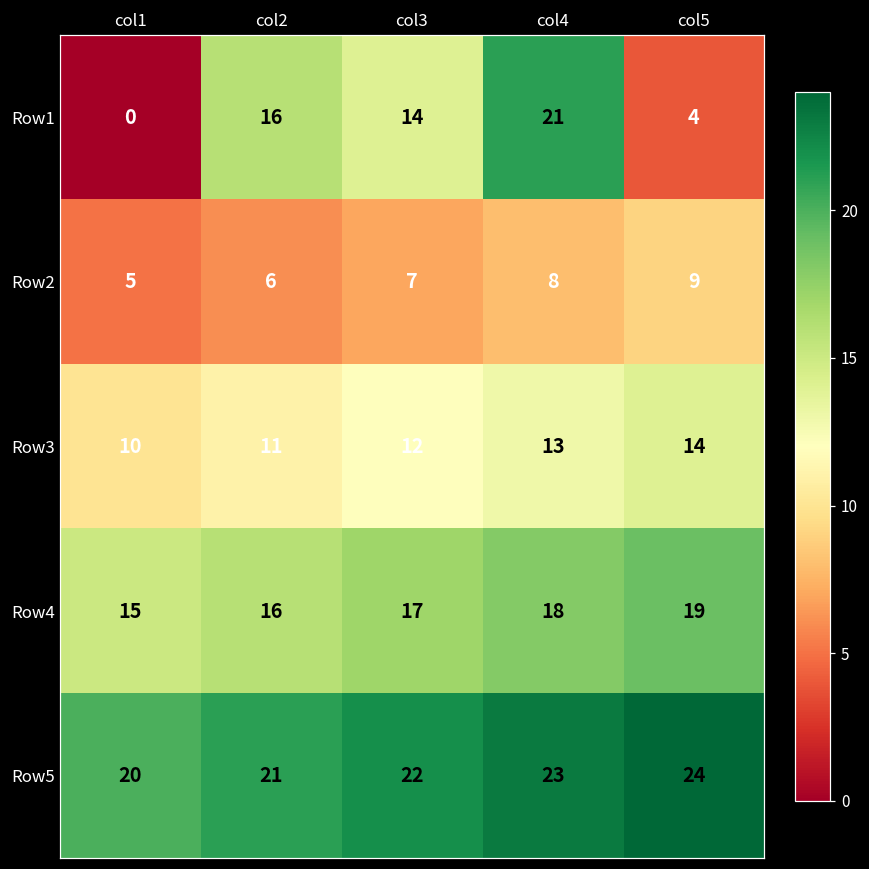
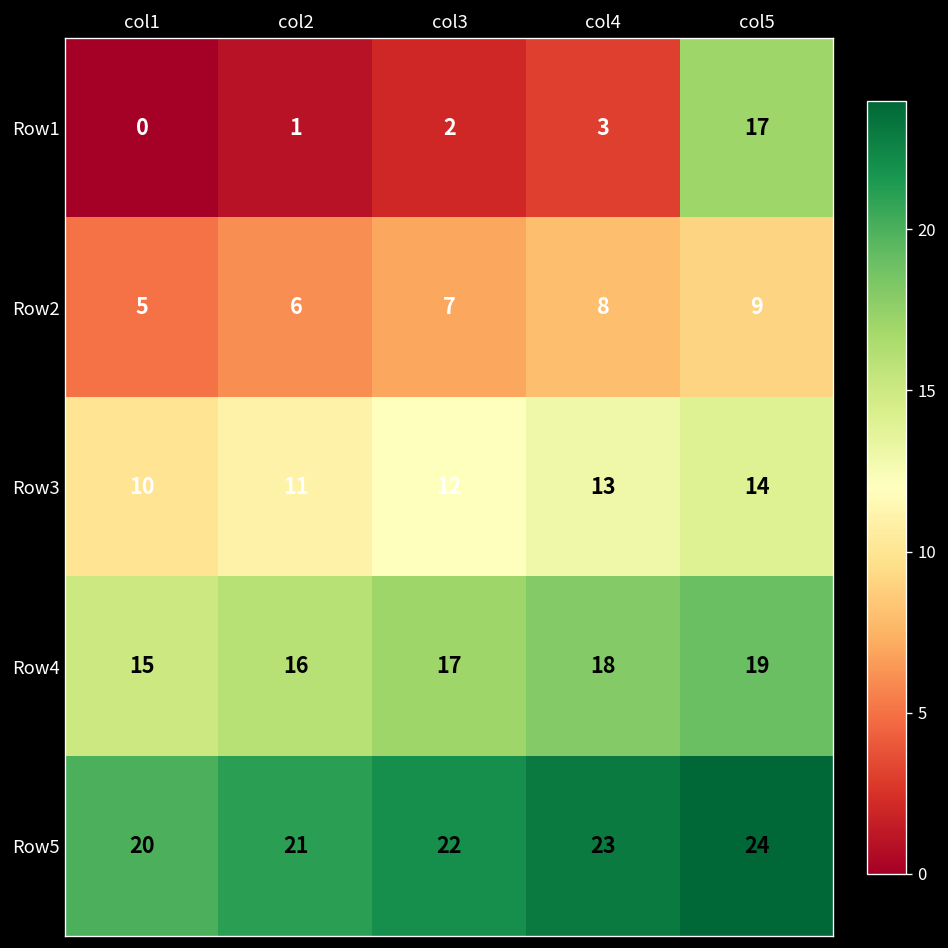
  {
    "Row1": {
      "col1": 0,
-     "col2": 16,
-     "col3": 14,
-     "col4": 21,
-     "col5": 4
+     "col2": 1,
+     "col3": 2,
+     "col4": 3,
+     "col5": 17
    },
    "Row2": {
      "col1": 5,
      "col2": 6,
      "col3": 7,
      "col4": 8,
      "col5": 9
    },
    "Row3": {
      "col1": 10,
      "col2": 11,
      "col3": 12,
      "col4": 13,
      "col5": 14
    },
    "Row4": {
      "col1": 15,
      "col2": 16,
      "col3": 17,
      "col4": 18,
      "col5": 19
    },
    "Row5": {
      "col1": 20,
      "col2": 21,
      "col3": 22,
      "col4": 23,
      "col5": 24
    }
  }
